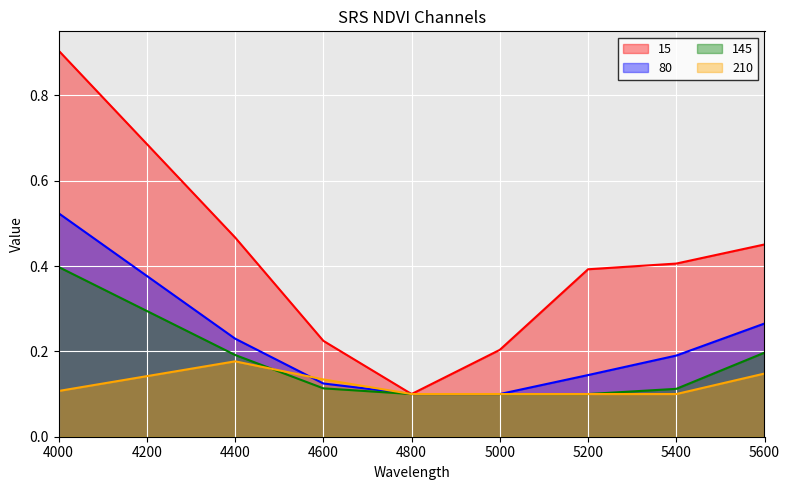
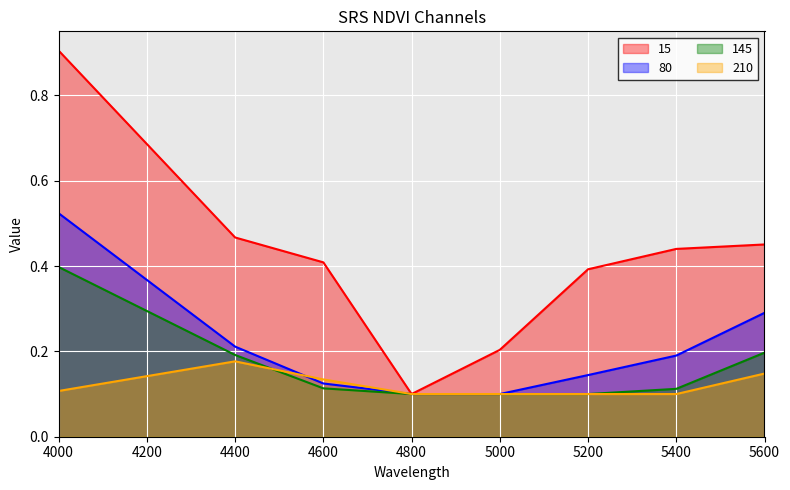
  {
    "15": {
      "4000": 0.90,
      "4400": 0.47,
-     "4600": 0.22,
+     "4600": 0.41,
      "5000": 0.20,
      "5200": 0.39,
-     "5400": 0.41,
+     "5400": 0.44,
      "5600": 0.45
    },
    "80": {
      "4000": 0.52,
-     "4400": 0.23,
+     "4400": 0.21,
      "4600": 0.12,
      "5200": 0.14,
      "5400": 0.19,
-     "5600": 0.27
+     "5600": 0.29
    },
    "145": {
      "4000": 0.40,
      "4400": 0.19,
      "4600": 0.11,
      "5400": 0.11,
      "5600": 0.20
    },
    "210": {
      "4000": 0.11,
      "4400": 0.18,
      "4600": 0.13,
      "5400": 0.10,
      "5600": 0.15
    }
  }
